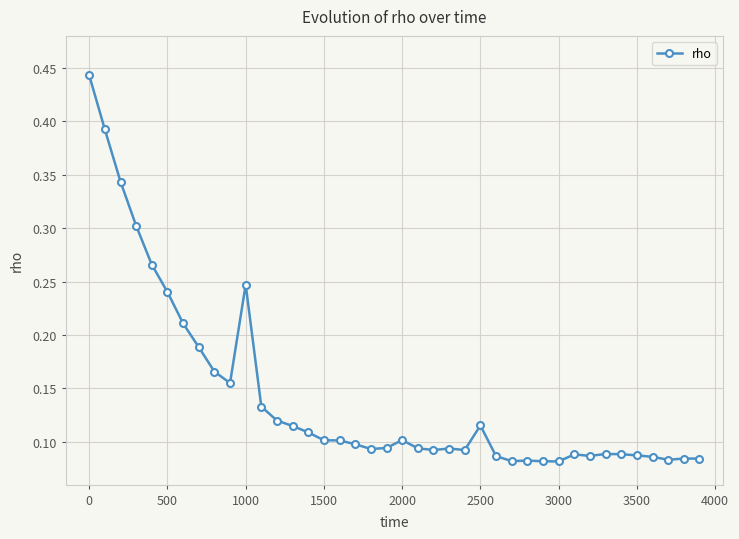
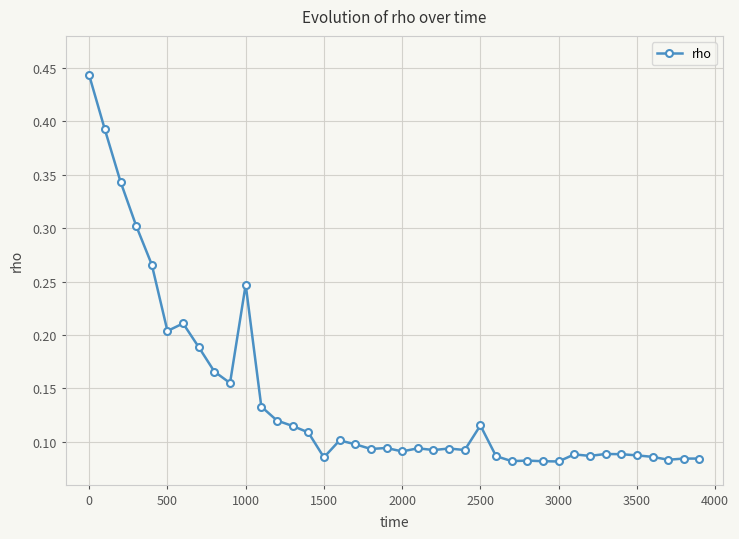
  {
    "0": 0.443,
-   "500": 0.240,
+   "500": 0.204,
    "1000": 0.247,
-   "1500": 0.102,
-   "2000": 0.102,
+   "1500": 0.086,
+   "2000": 0.091,
    "2500": 0.115,
    "3000": 0.082,
    "3500": 0.087
  }
